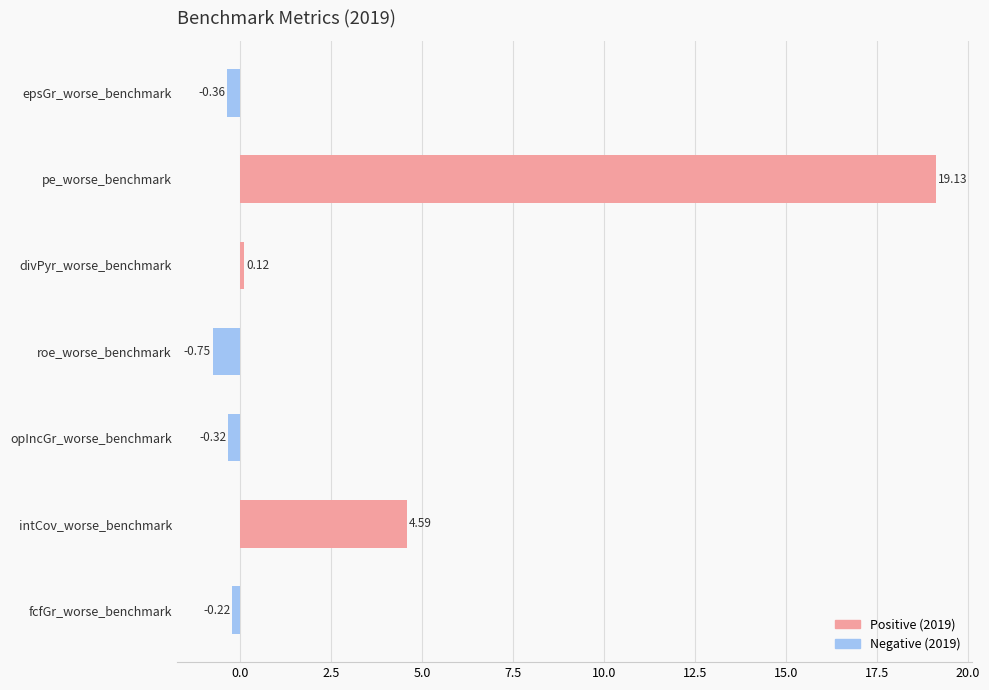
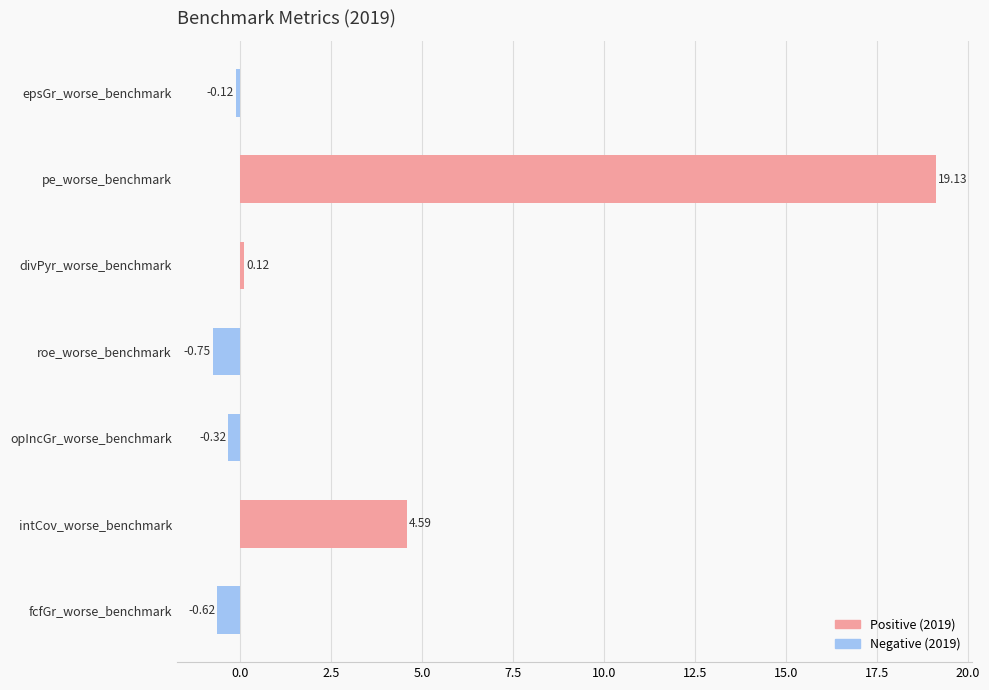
  {
-   "epsGr_worse_benchmark": -0.36,
+   "epsGr_worse_benchmark": -0.12,
    "pe_worse_benchmark": 19.13,
    "divPyr_worse_benchmark": 0.12,
    "roe_worse_benchmark": -0.75,
    "opIncGr_worse_benchmark": -0.32,
    "intCov_worse_benchmark": 4.59,
-   "fcfGr_worse_benchmark": -0.22
+   "fcfGr_worse_benchmark": -0.62
  }
